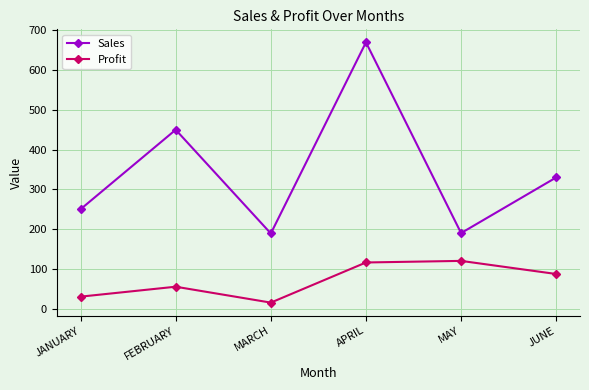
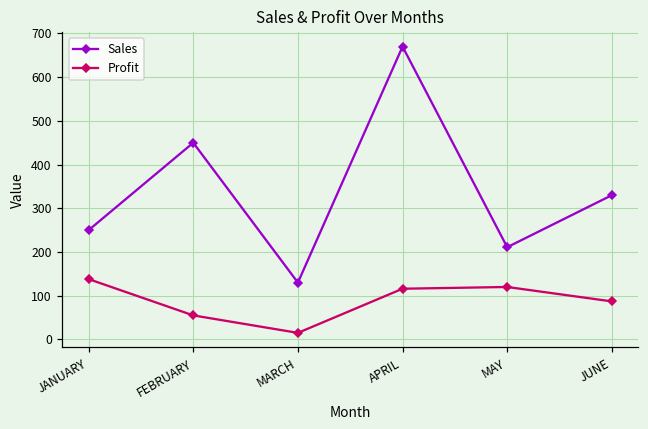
  {
    "Sales": {
      "JANUARY": 250,
      "FEBRUARY": 450,
-     "MARCH": 190,
+     "MARCH": 130,
      "APRIL": 670,
-     "MAY": 190,
+     "MAY": 210,
      "JUNE": 330
    },
    "Profit": {
-     "JANUARY": 30,
+     "JANUARY": 140,
      "FEBRUARY": 60,
      "MARCH": 20,
      "APRIL": 120,
      "MAY": 120,
      "JUNE": 90
    }
  }
